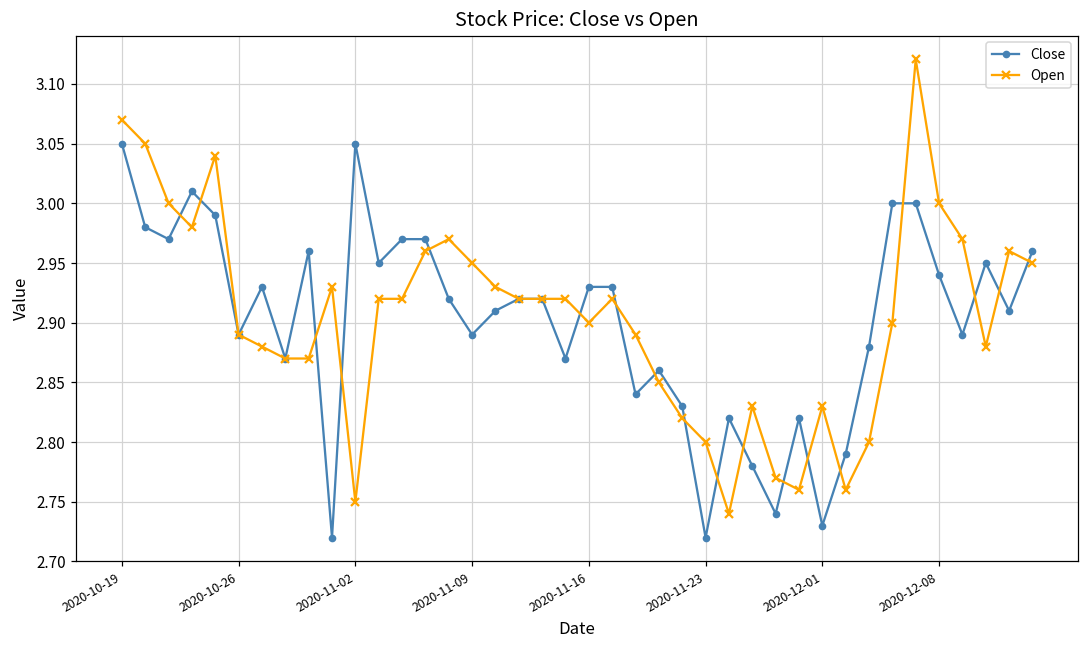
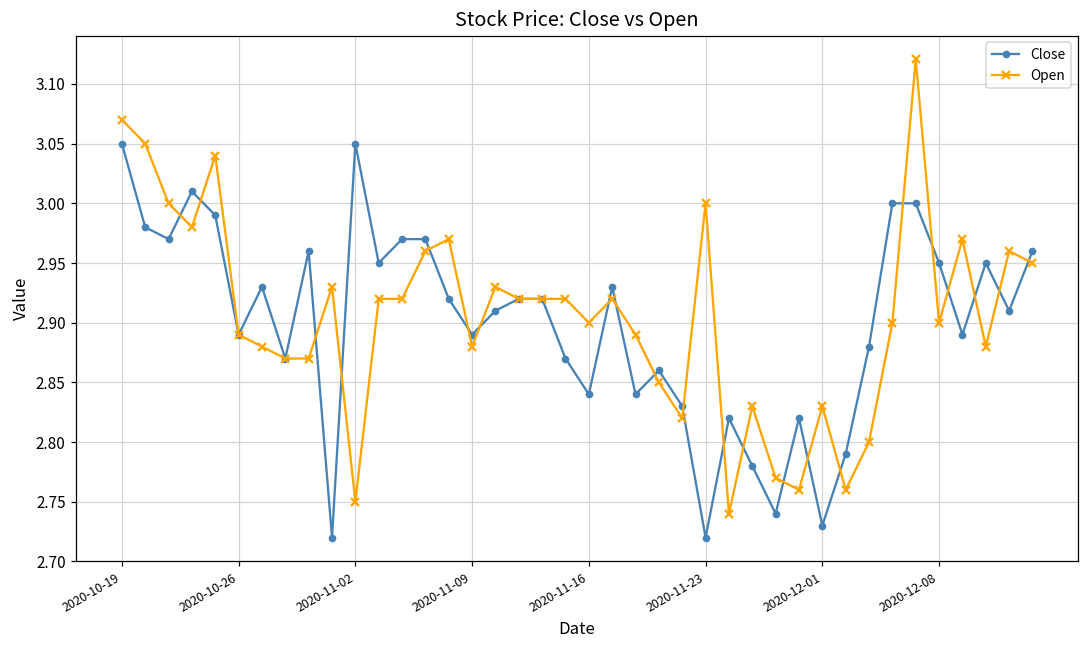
  {
    "Close": {
      "2020-10-19": 3.05,
      "2020-11-02": 3.05,
      "2020-11-09": 2.89,
-     "2020-11-16": 2.93,
+     "2020-11-16": 2.84,
      "2020-11-23": 2.72,
      "2020-12-01": 2.73,
-     "2020-12-08": 2.94
+     "2020-12-08": 2.95
    },
    "Open": {
      "2020-10-19": 3.07,
      "2020-11-02": 2.75,
-     "2020-11-09": 2.95,
+     "2020-11-09": 2.88,
      "2020-11-16": 2.90,
-     "2020-11-23": 2.8,
+     "2020-11-23": 3.0,
      "2020-12-01": 2.83,
-     "2020-12-08": 3.0
+     "2020-12-08": 2.9
    }
  }
